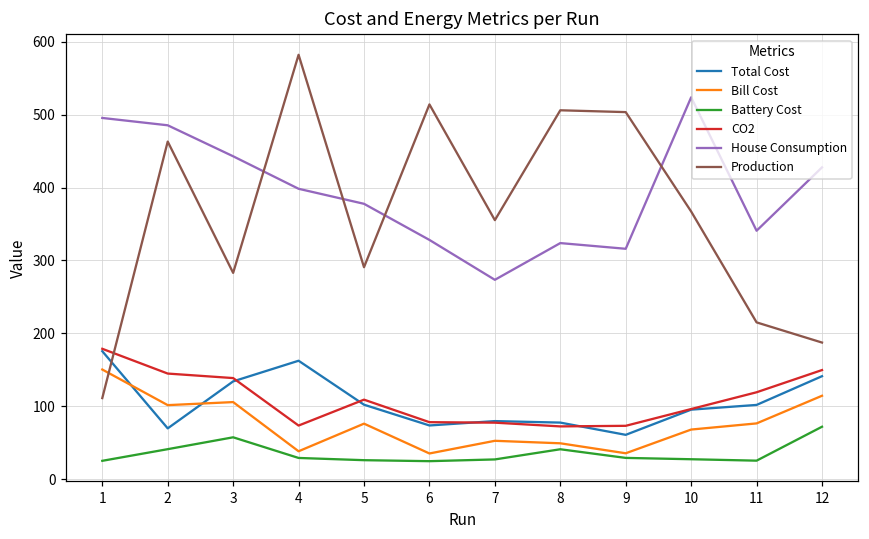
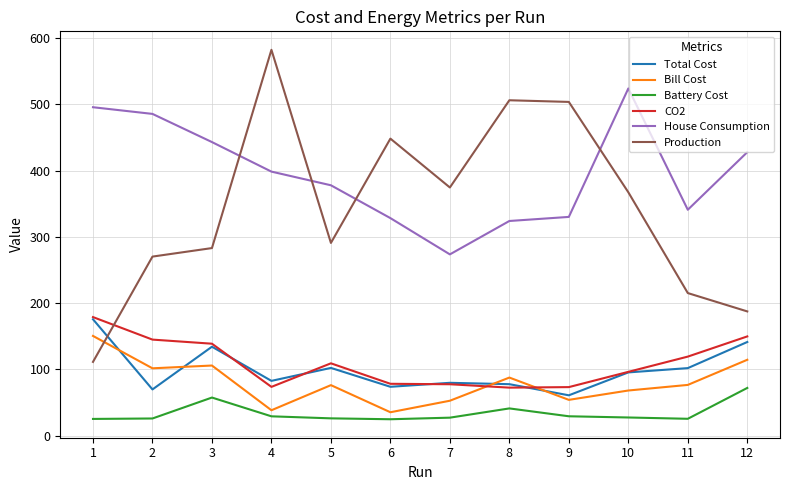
  {
    "Total Cost": {
      "2": 70,
      "3": 130,
-     "4": 160,
+     "4": 80,
      "5": 100,
      "6": 70,
      "8": 80,
      "9": 60,
      "11": 100,
      "12": 140
    },
    "Bill Cost": {
      "1": 150,
      "2": 100,
      "3": 110,
      "4": 40,
      "5": 80,
      "6": 40,
      "7": 50,
-     "8": 50,
-     "9": 40,
+     "8": 90,
+     "9": 50,
      "10": 70,
      "11": 80,
      "12": 110
    },
    "Battery Cost": {
      "1": 30,
-     "2": 40,
+     "2": 30,
      "3": 60,
      "4": 30,
      "5": 30,
      "6": 20,
      "7": 30,
      "8": 40,
      "9": 30,
      "10": 30,
      "11": 30,
      "12": 70
    },
    "CO2": {
      "2": 140,
      "3": 140,
      "4": 70,
      "5": 110,
      "6": 80,
      "8": 70,
      "9": 70,
      "11": 120,
      "12": 150
    },
    "House Consumption": {
      "1": 500,
      "2": 490,
      "3": 440,
      "4": 400,
      "5": 380,
      "6": 330,
      "7": 270,
      "8": 320,
-     "9": 320,
+     "9": 330,
      "10": 520,
      "11": 340,
      "12": 430
    },
    "Production": {
      "1": 110,
-     "2": 460,
+     "2": 270,
      "3": 280,
      "4": 580,
      "5": 290,
-     "6": 510,
-     "7": 360,
+     "6": 450,
+     "7": 370,
      "8": 510,
      "9": 500,
      "10": 370,
      "11": 220,
      "12": 190
    }
  }
